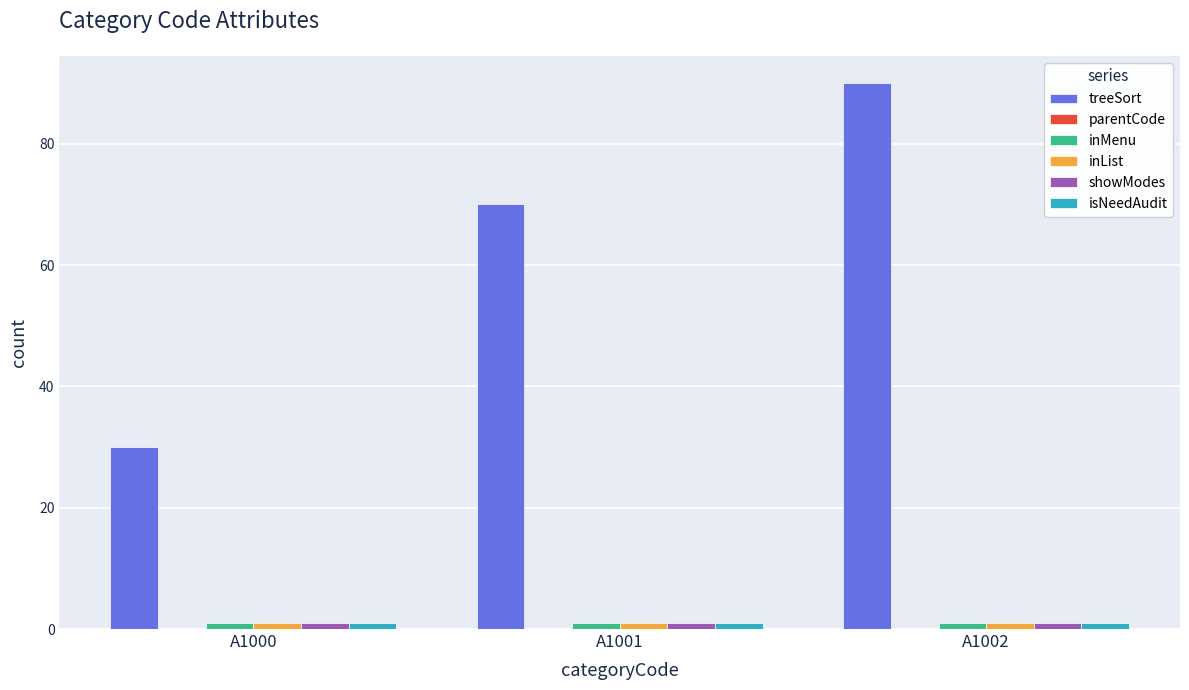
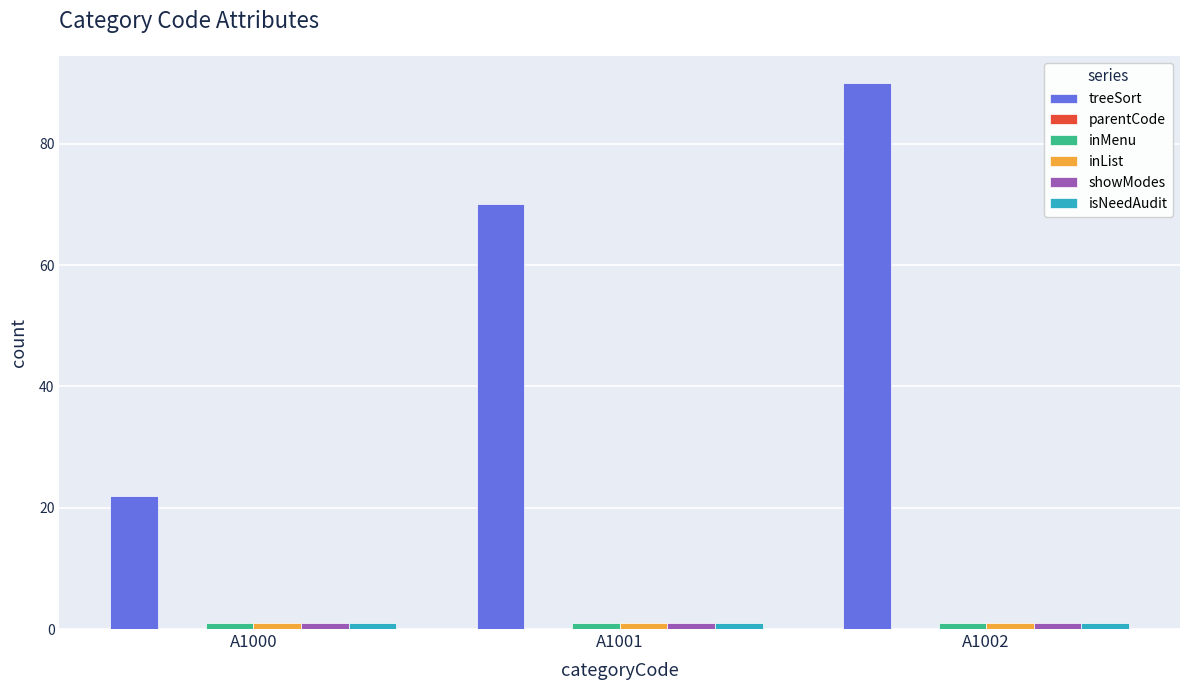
  {
    "treeSort": {
-     "A1000": 30,
+     "A1000": 22,
      "A1001": 70,
      "A1002": 90
    },
    "parentCode": {
      "A1000": 0,
      "A1001": 0,
      "A1002": 0
    },
    "inMenu": {
      "A1000": 1,
      "A1001": 1,
      "A1002": 1
    },
    "inList": {
      "A1000": 1,
      "A1001": 1,
      "A1002": 1
    },
    "showModes": {
      "A1000": 1,
      "A1001": 1,
      "A1002": 1
    },
    "isNeedAudit": {
      "A1000": 1,
      "A1001": 1,
      "A1002": 1
    }
  }
